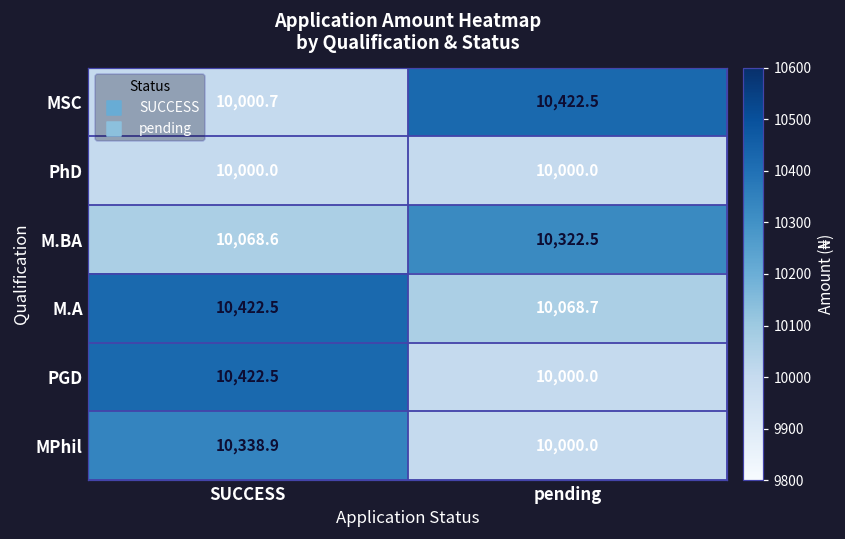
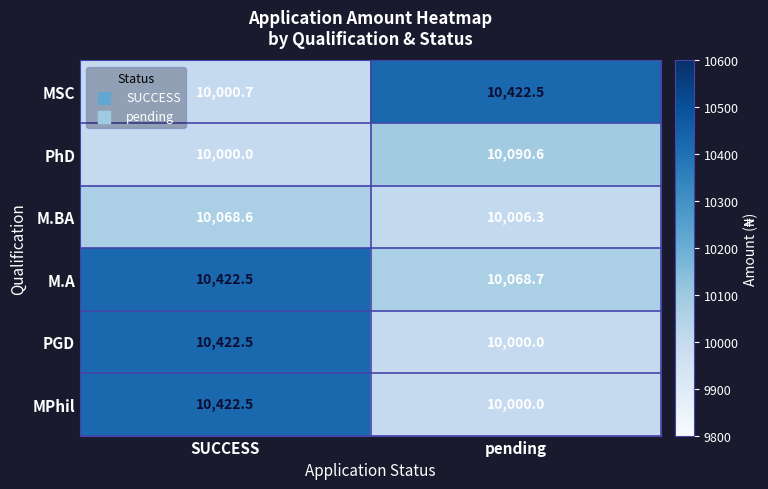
  {
    "MSC": {
      "SUCCESS": "10,000.7",
      "pending": "10,422.5"
    },
    "PhD": {
      "SUCCESS": "10,000.0",
-     "pending": "10,000.0"
+     "pending": "10,090.6"
    },
    "M.BA": {
      "SUCCESS": "10,068.6",
-     "pending": "10,322.5"
+     "pending": "10,006.3"
    },
    "M.A": {
      "SUCCESS": "10,422.5",
      "pending": "10,068.7"
    },
    "PGD": {
      "SUCCESS": "10,422.5",
      "pending": "10,000.0"
    },
    "MPhil": {
-     "SUCCESS": "10,338.9",
+     "SUCCESS": "10,422.5",
      "pending": "10,000.0"
    }
  }
